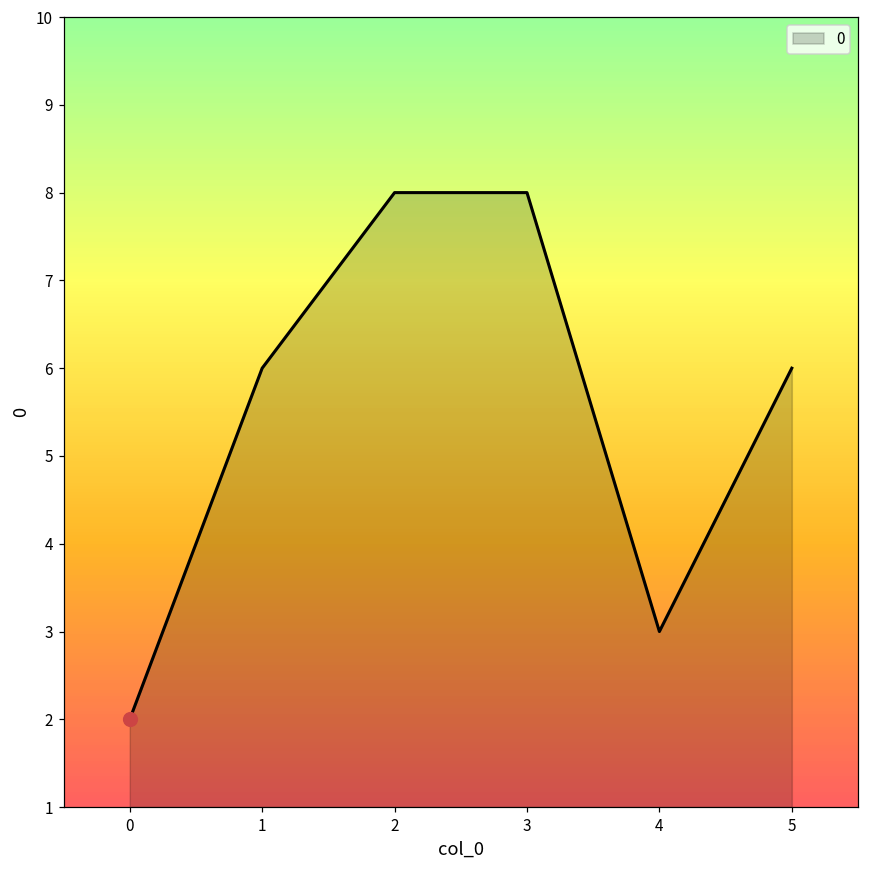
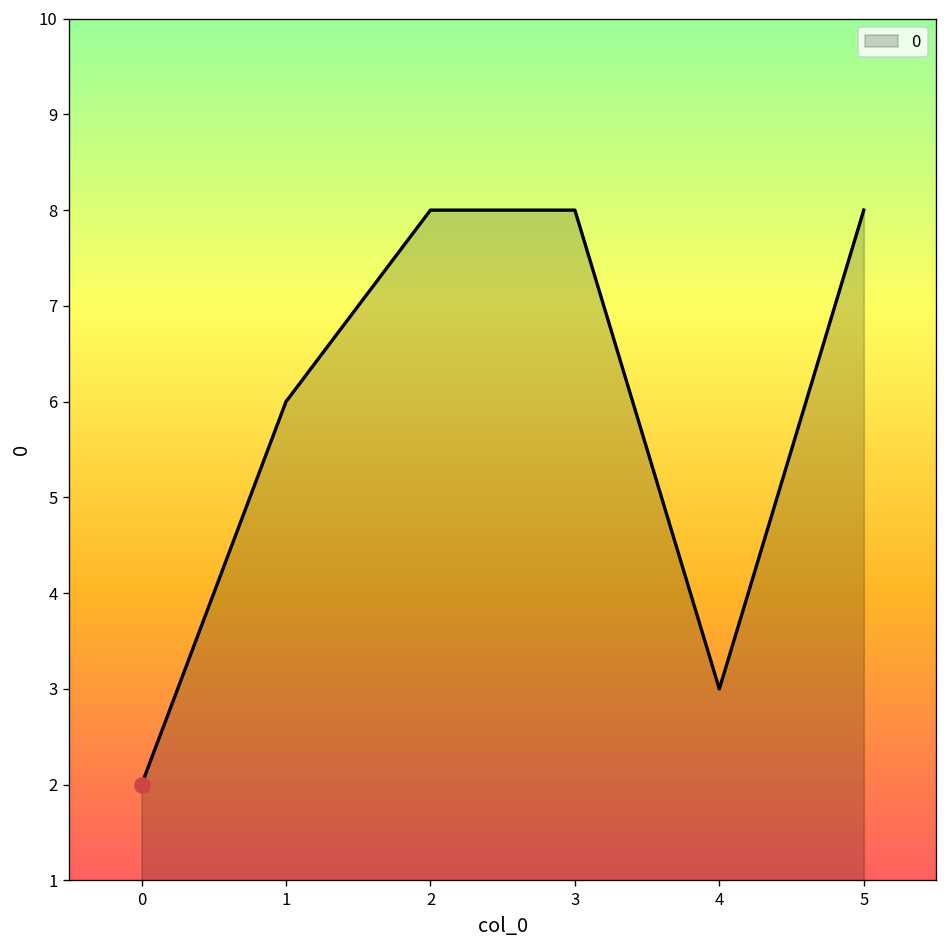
  {
    "0": {
      "1": 6,
      "2": 8,
      "3": 8,
      "4": 3,
-     "5": 6
+     "5": 8
    }
  }
